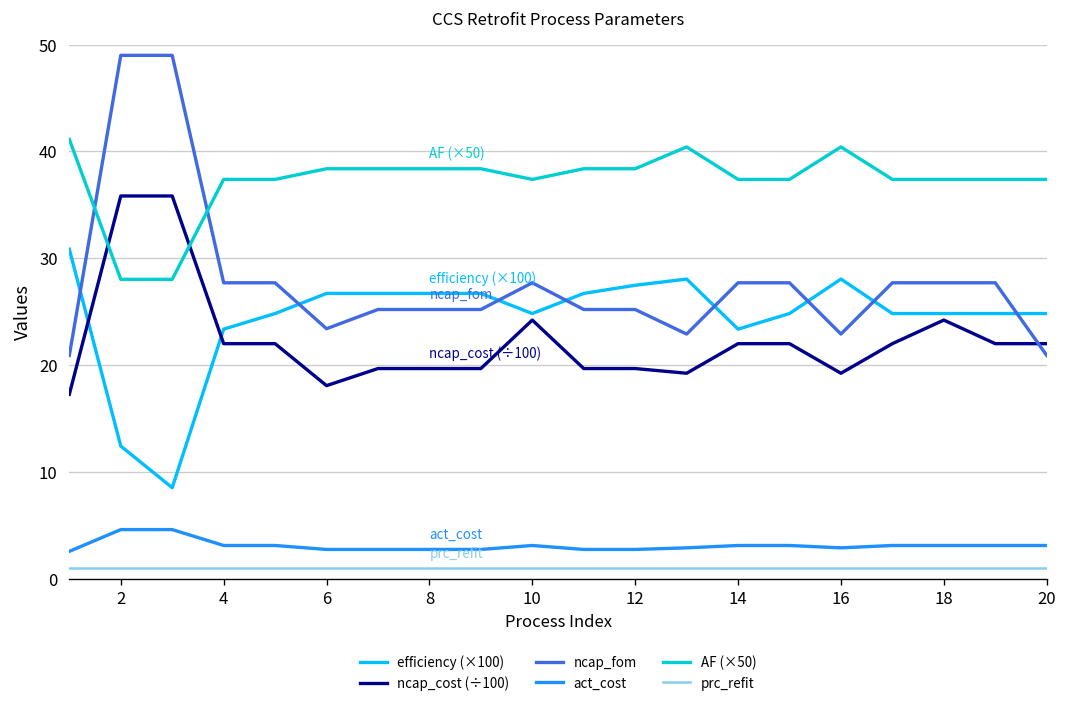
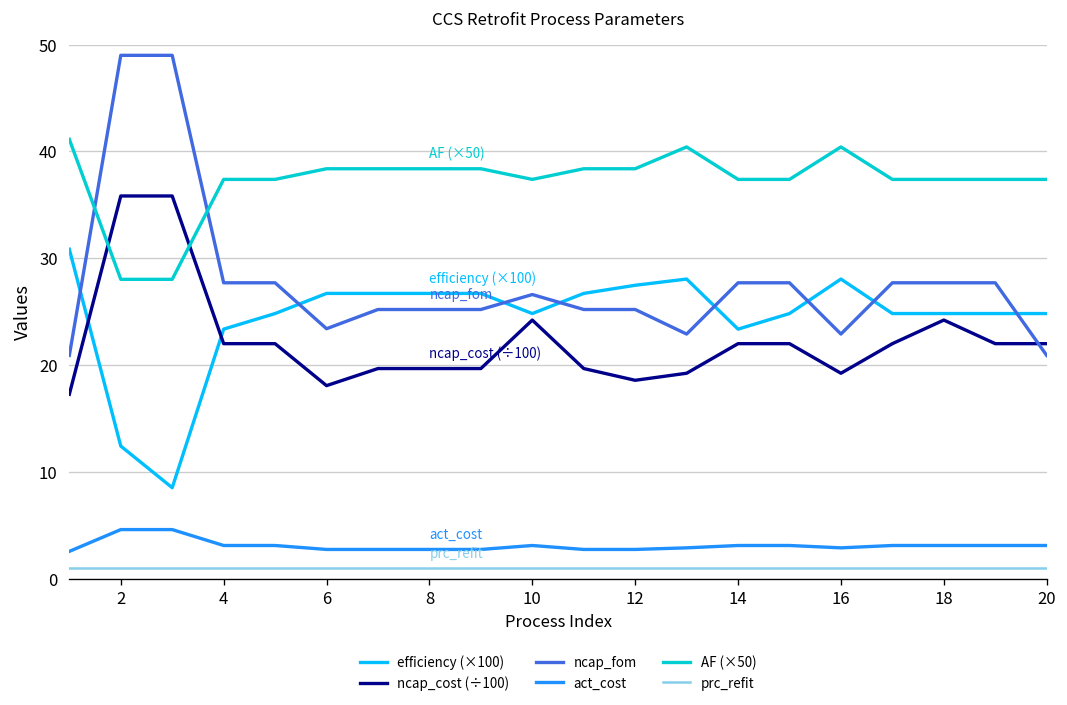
  {
    "ncap_cost (÷100)": {
      "2": 36,
      "4": 22,
      "6": 18,
      "10": 24,
-     "12": 20,
+     "12": 19,
      "14": 22,
      "16": 19,
      "18": 24,
      "20": 22
    },
    "ncap_fom": {
      "2": 49,
      "4": 28,
      "6": 23,
      "8": 25,
-     "10": 28,
+     "10": 27,
      "12": 25,
      "14": 28,
      "16": 23,
      "18": 28,
      "20": 21
    },
    "prc_refit": {
      "2": 1,
      "4": 1,
      "6": 1,
      "8": 1,
      "10": 1,
      "12": 1,
      "14": 1,
      "16": 1,
      "18": 1,
      "20": 1
    }
  }
